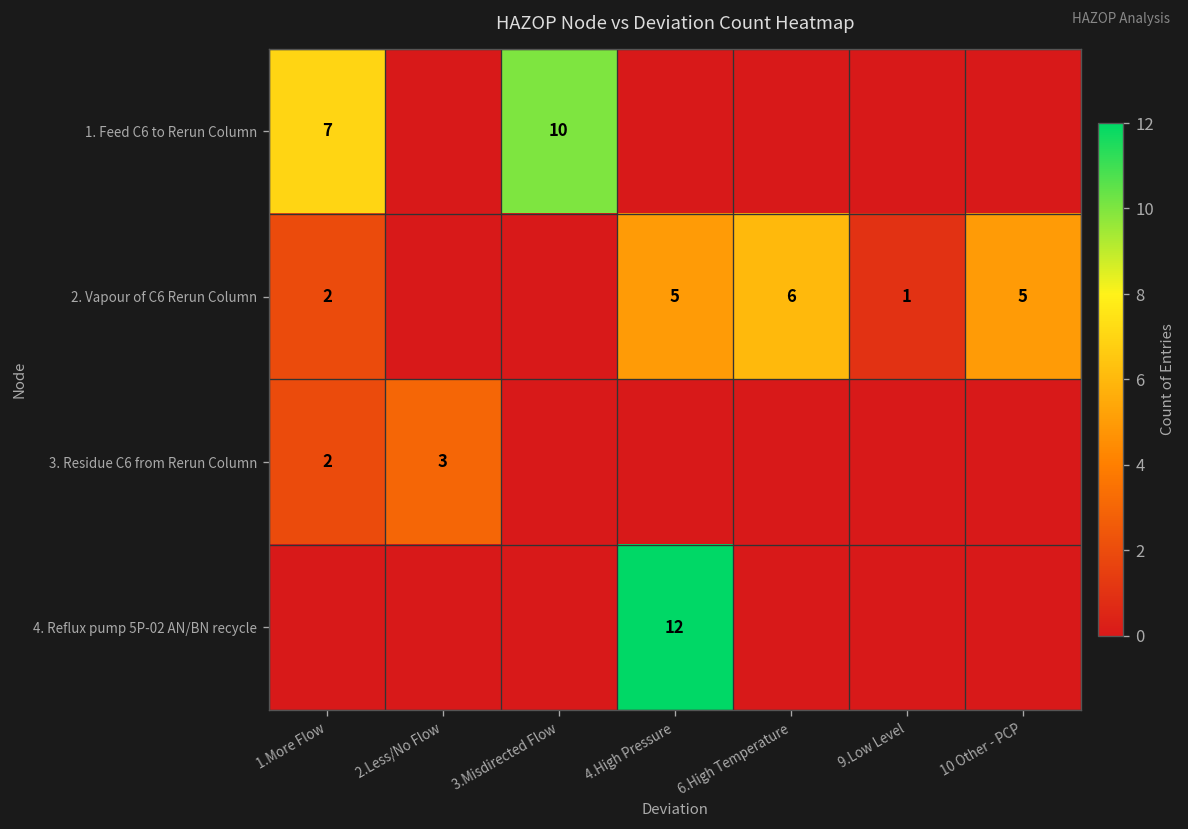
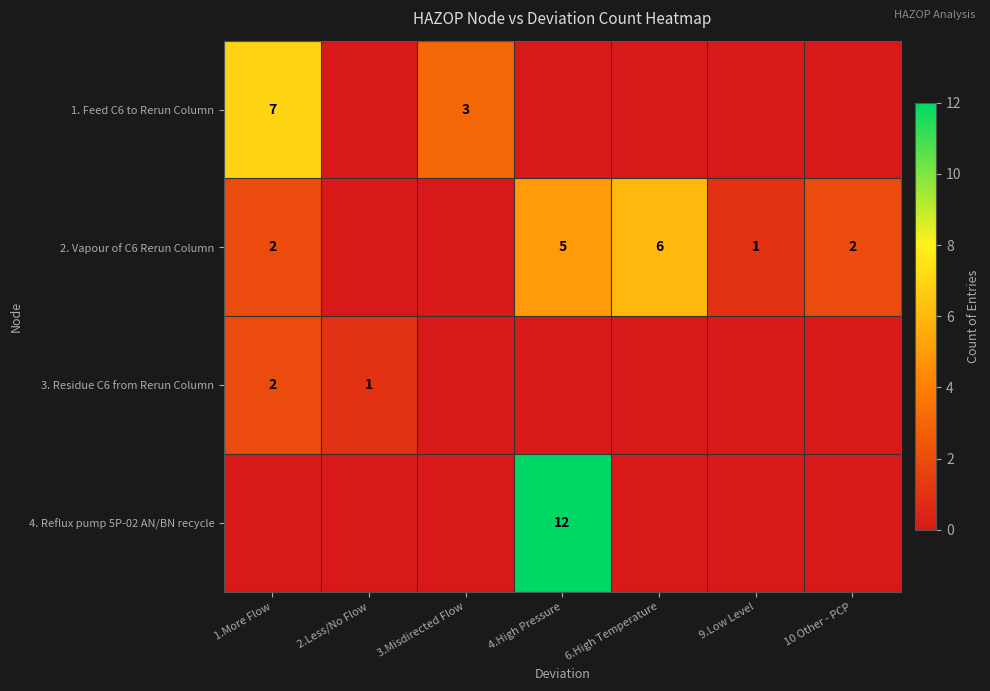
  {
    "1. Feed C6 to Rerun Column": {
      "1.More Flow": 7,
-     "3.Misdirected Flow": 10
+     "3.Misdirected Flow": 3
    },
    "2. Vapour of C6 Rerun Column": {
      "1.More Flow": 2,
      "4.High Pressure": 5,
      "6.High Temperature": 6,
      "9.Low Level": 1,
-     "10 Other - PCP": 5
+     "10 Other - PCP": 2
    },
    "3. Residue C6 from Rerun Column": {
      "1.More Flow": 2,
-     "2.Less/No Flow": 3
+     "2.Less/No Flow": 1
    },
    "4. Reflux pump 5P-02 AN/BN recycle": {
      "4.High Pressure": 12
    }
  }
